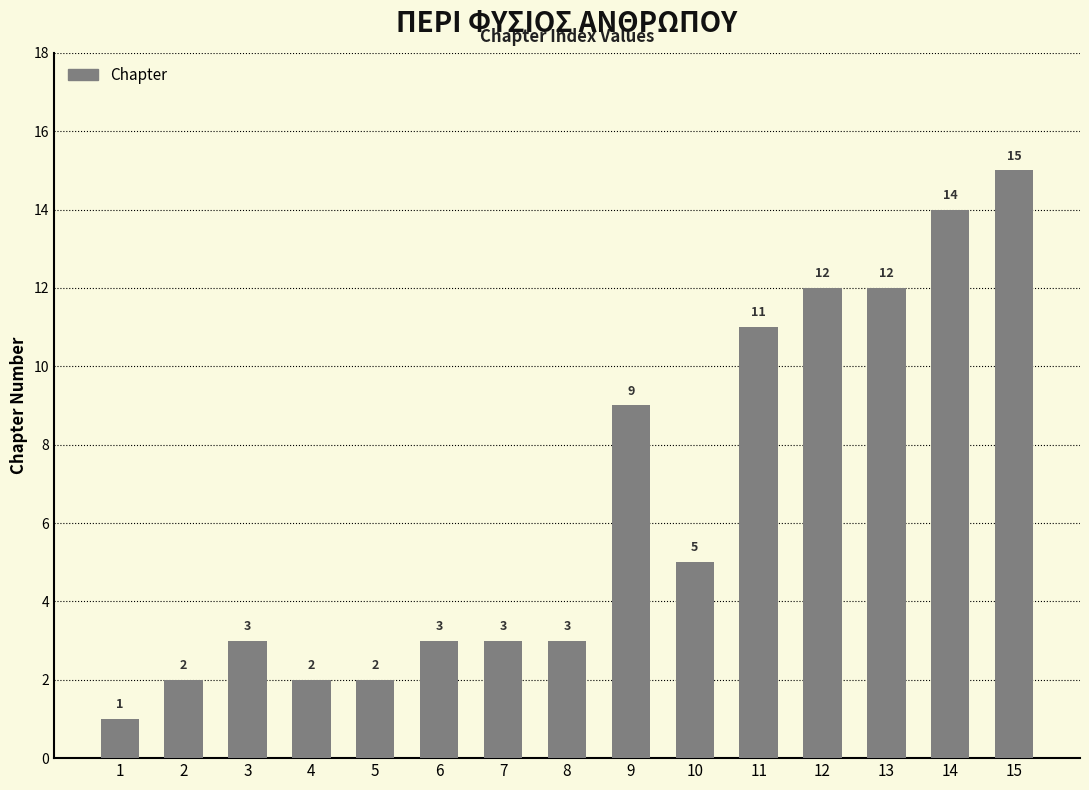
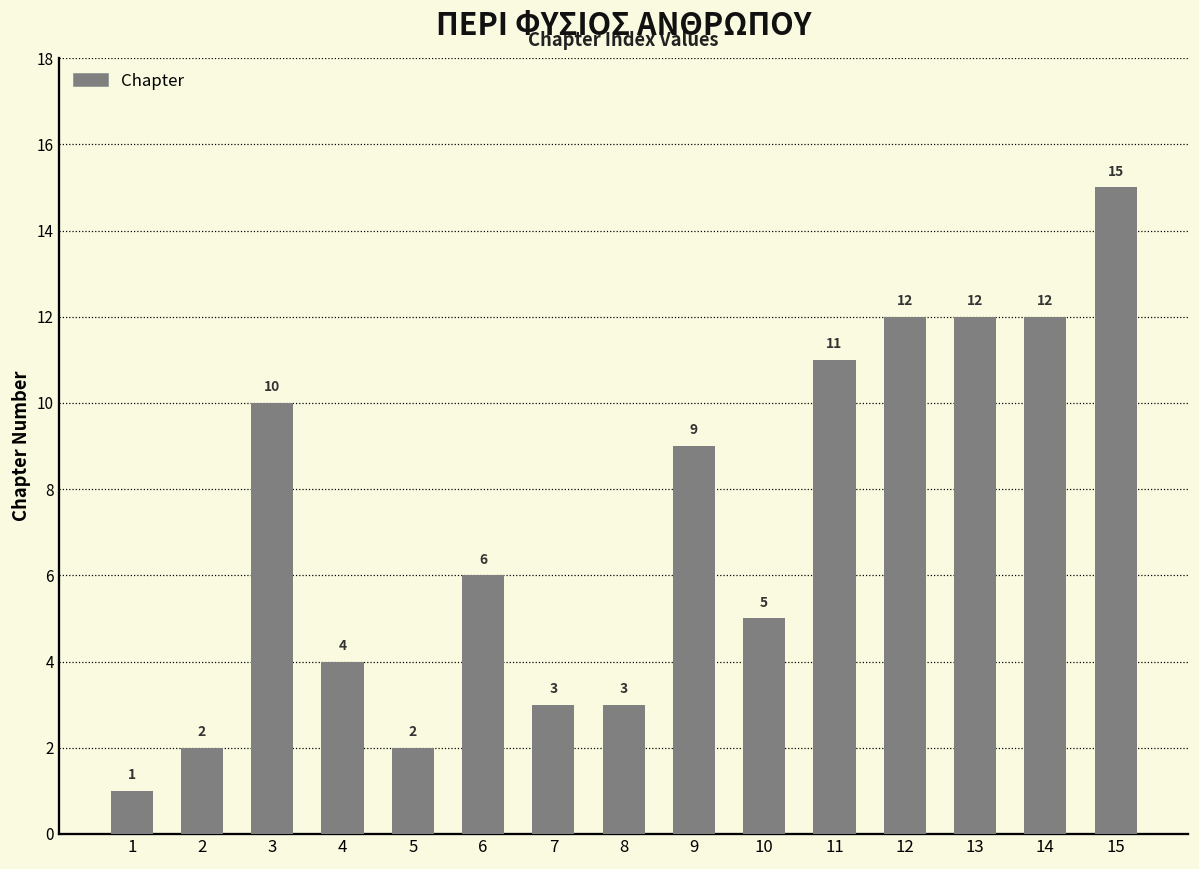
  {
    "1": 1,
    "2": 2,
-   "3": 3,
-   "4": 2,
+   "3": 10,
+   "4": 4,
    "5": 2,
-   "6": 3,
+   "6": 6,
    "7": 3,
    "8": 3,
    "9": 9,
    "10": 5,
    "11": 11,
    "12": 12,
    "13": 12,
-   "14": 14,
+   "14": 12,
    "15": 15
  }
